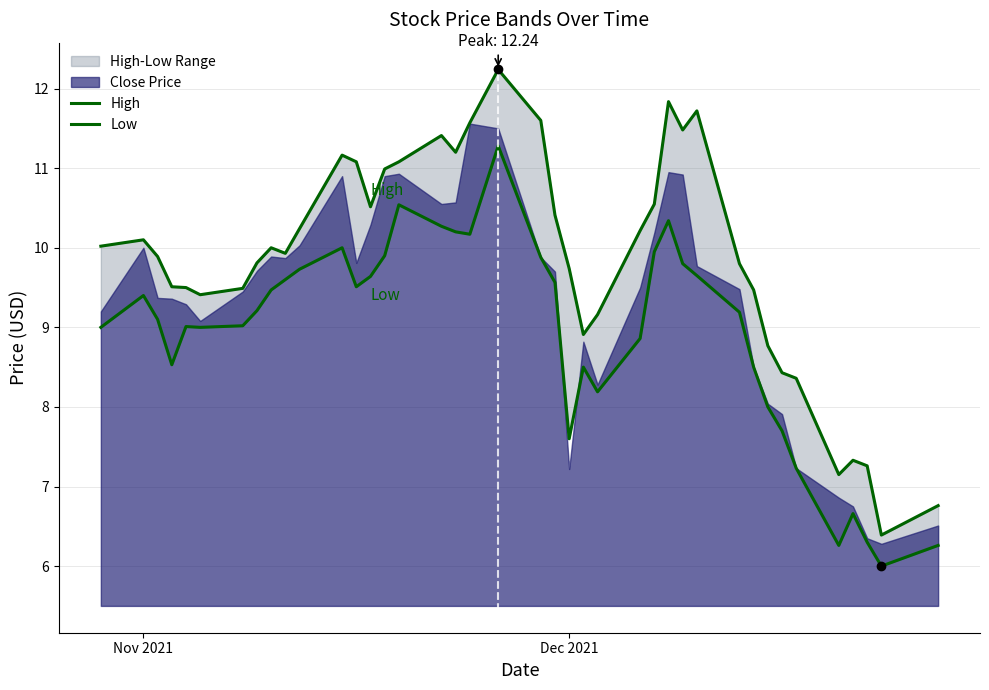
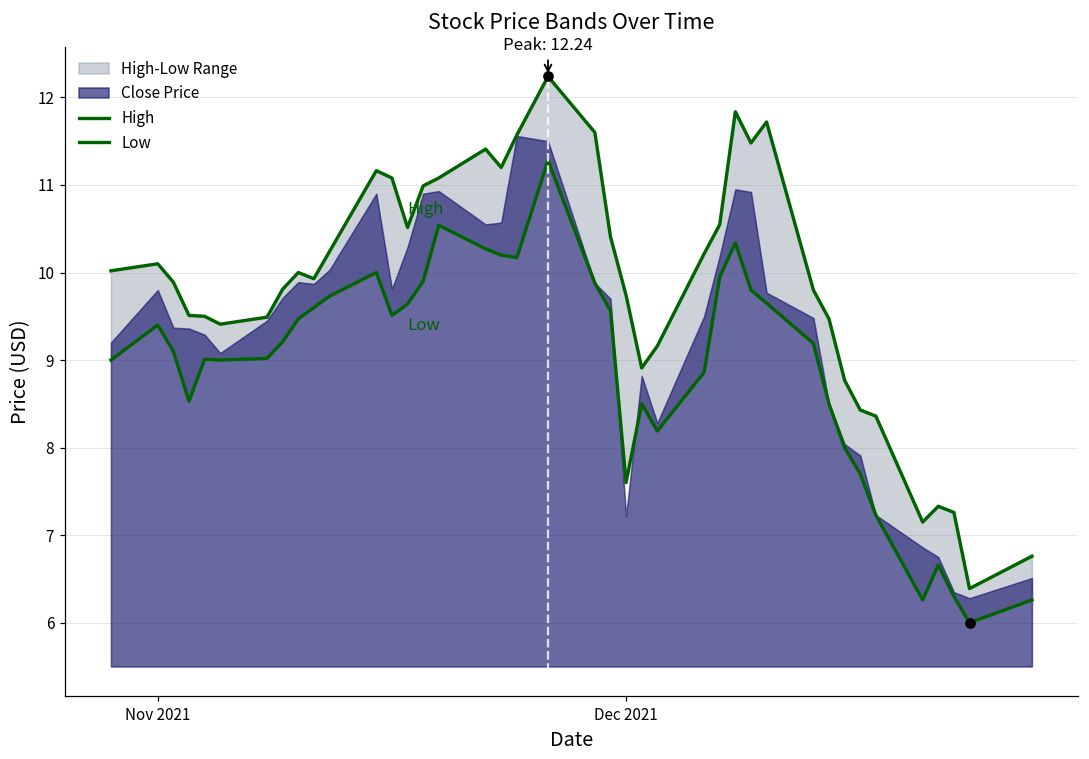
  {
    "High-Low Range": {
      "Nov 2021": 10.1,
      "Dec 2021": 9.7
    },
    "Close Price": {
-     "Nov 2021": 10.0,
+     "Nov 2021": 9.8,
      "Dec 2021": 7.2
    },
    "Low": {
      "Nov 2021": 9.4,
      "Dec 2021": 7.6
    }
  }
